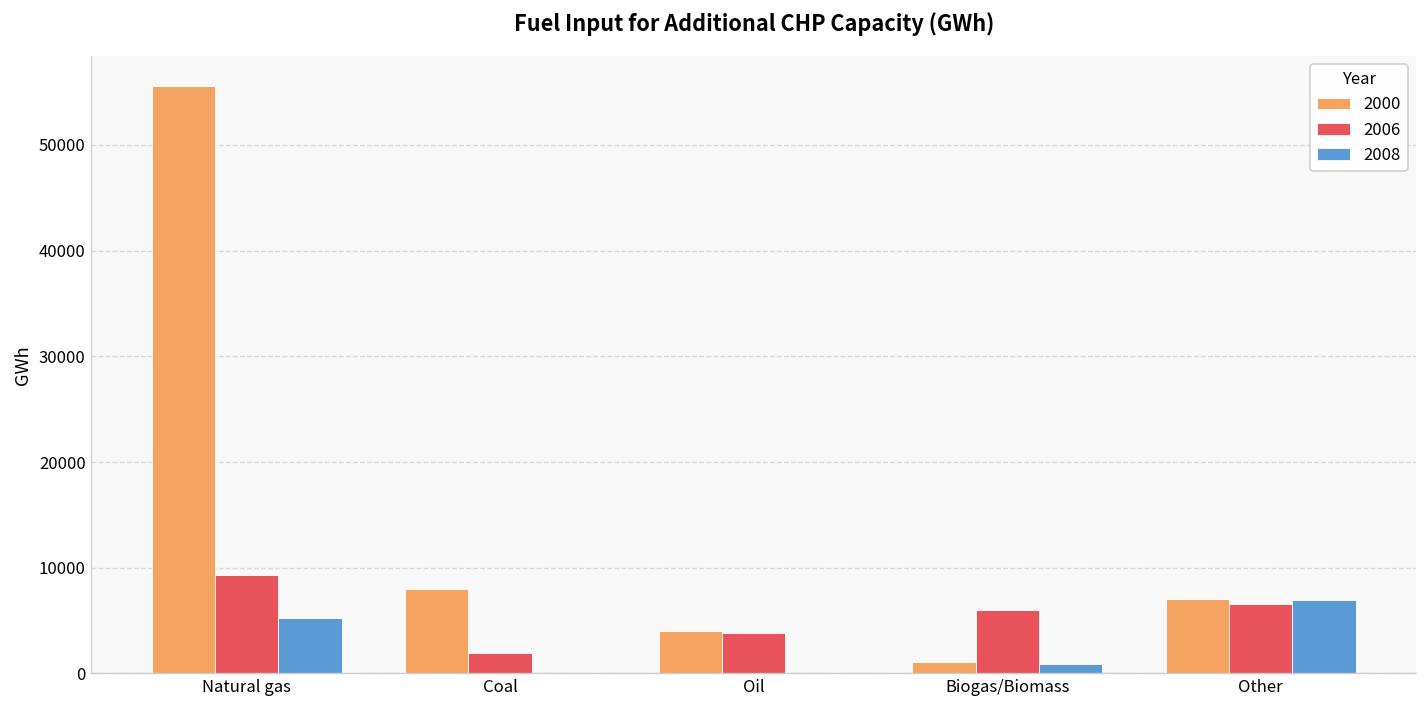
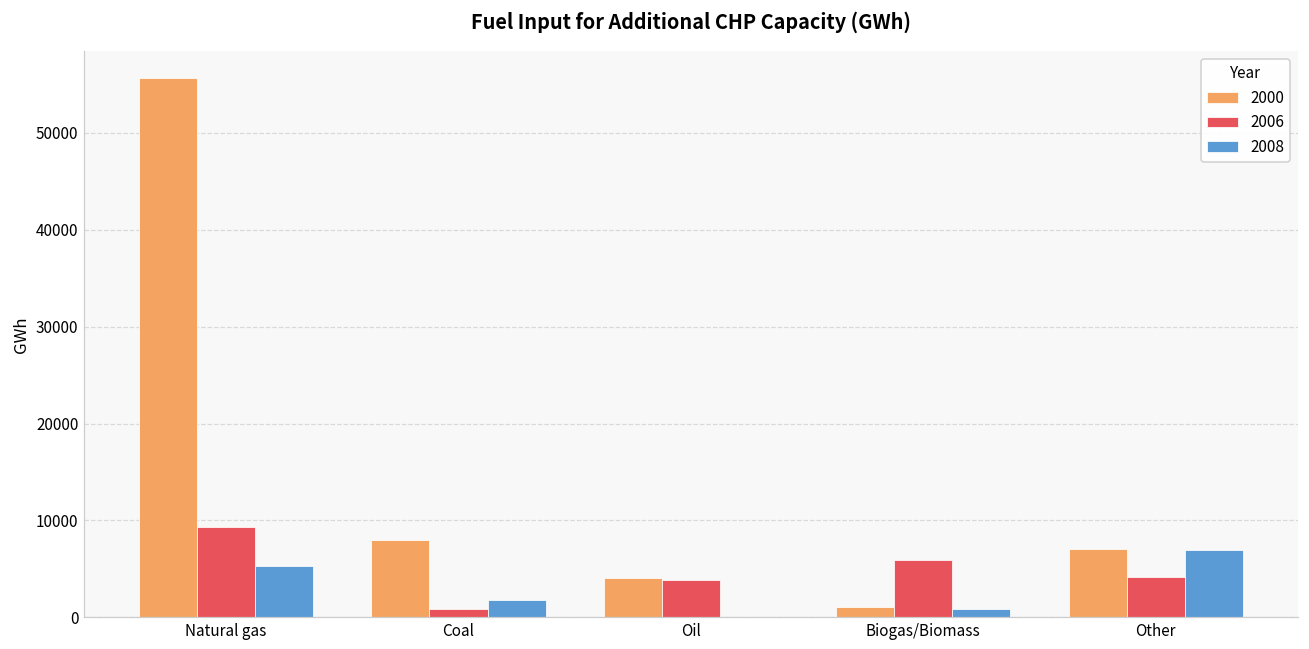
  {
    "2000": {
      "Natural gas": 56000,
      "Coal": 8000,
      "Oil": 4000,
      "Biogas/Biomass": 1000,
      "Other": 7000
    },
    "2006": {
      "Natural gas": 9000,
-     "Coal": 2000,
+     "Coal": 1000,
      "Oil": 4000,
      "Biogas/Biomass": 6000,
-     "Other": 7000
+     "Other": 4000
    },
    "2008": {
      "Natural gas": 5000,
-     "Coal": 0,
+     "Coal": 2000,
      "Biogas/Biomass": 1000,
      "Other": 7000
    }
  }
